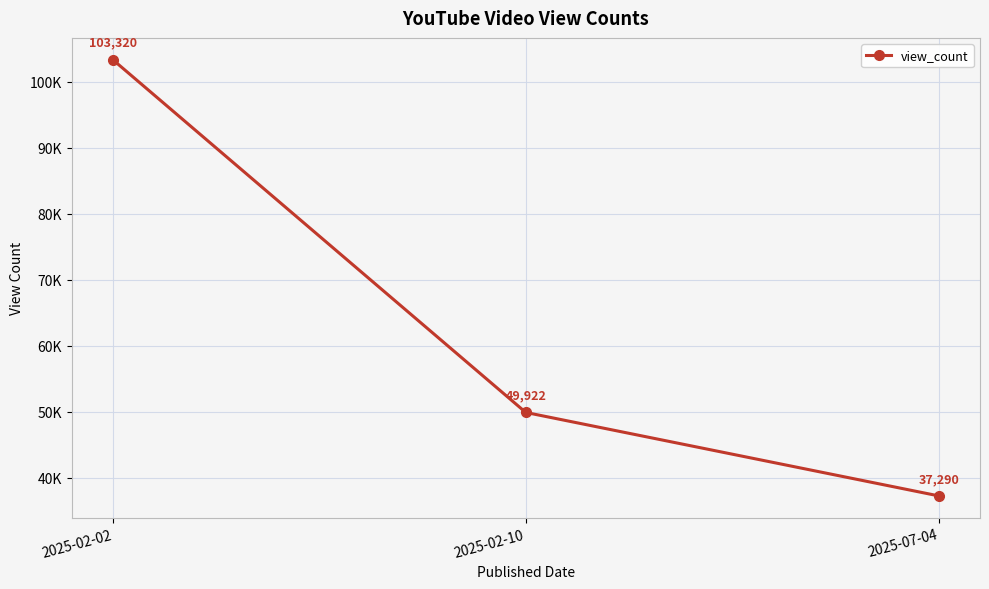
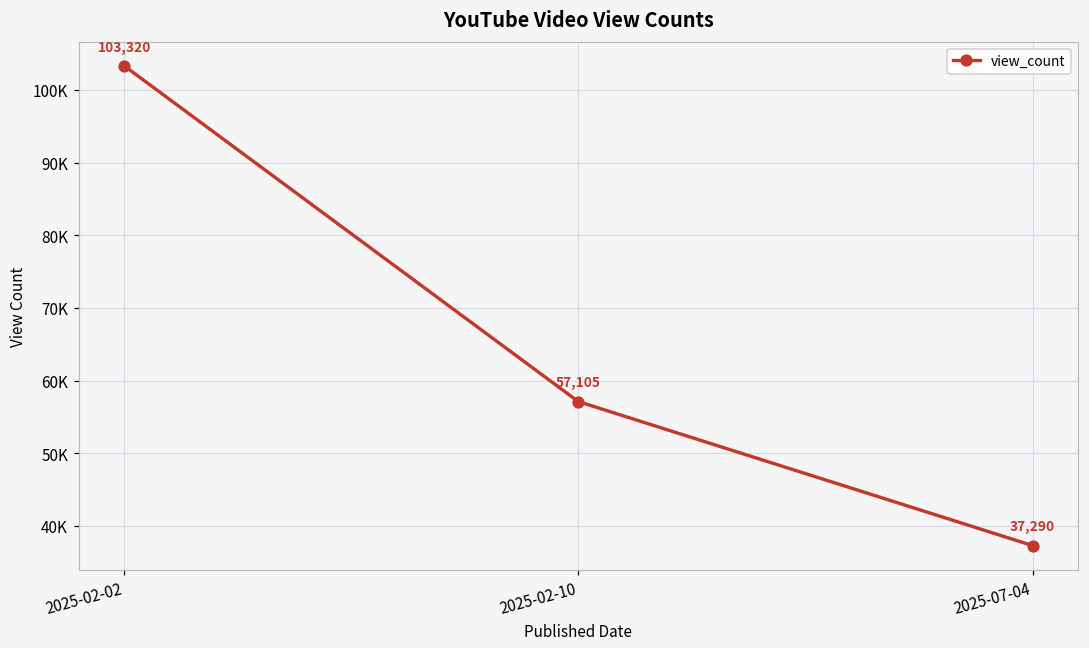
  {
    "2025-02-02": "103,320",
-   "2025-02-10": "49,922",
+   "2025-02-10": "57,105",
    "2025-07-04": "37,290"
  }
